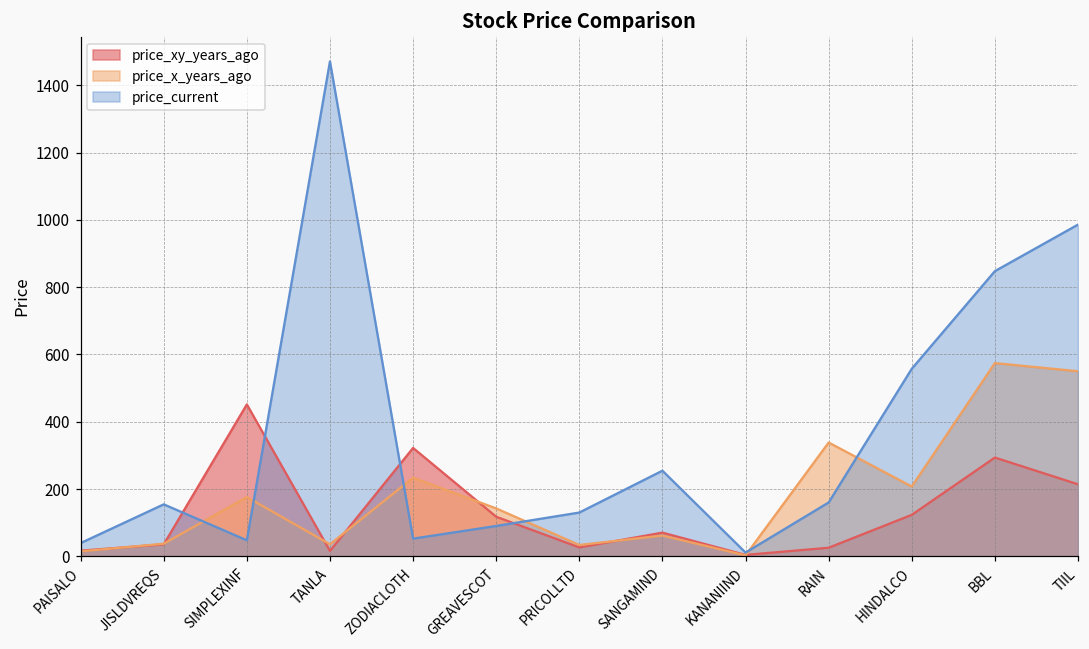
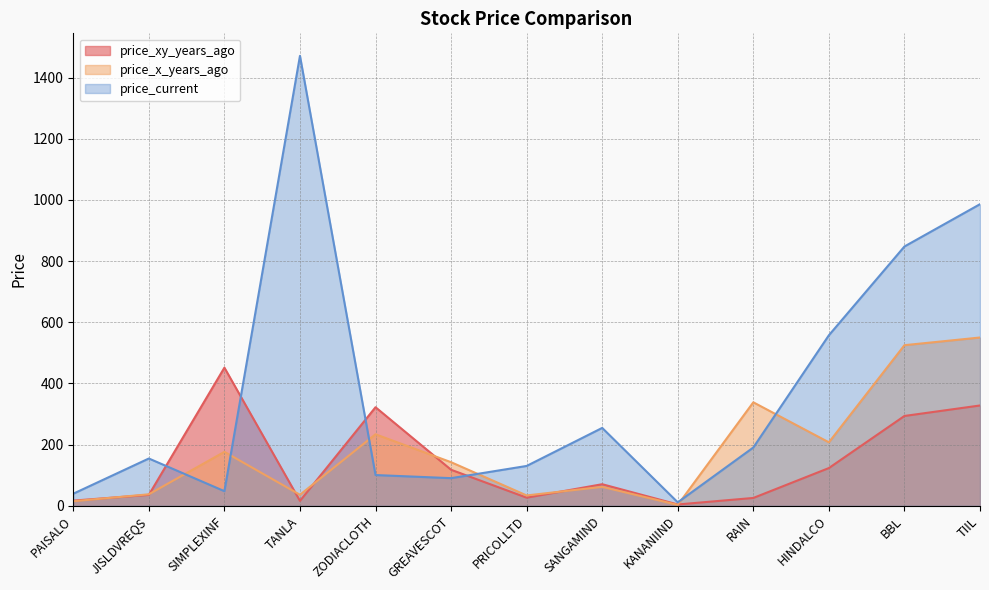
  {
    "price_xy_years_ago": {
      "SIMPLEXINF": 450,
      "TANLA": 20,
      "ZODIACLOTH": 320,
      "GREAVESCOT": 120,
      "SANGAMIND": 70,
      "RAIN": 30,
      "HINDALCO": 120,
      "BBL": 290,
-     "TIIL": 210
+     "TIIL": 330
    },
    "price_x_years_ago": {
      "SIMPLEXINF": 180,
      "TANLA": 40,
      "ZODIACLOTH": 230,
      "GREAVESCOT": 140,
      "SANGAMIND": 60,
      "RAIN": 340,
      "HINDALCO": 210,
-     "BBL": 570,
+     "BBL": 520,
      "TIIL": 550
    },
    "price_current": {
      "PAISALO": 40,
      "JISLDVREQS": 150,
      "SIMPLEXINF": 50,
      "TANLA": 1470,
-     "ZODIACLOTH": 50,
+     "ZODIACLOTH": 100,
      "GREAVESCOT": 90,
      "PRICOLLTD": 130,
      "SANGAMIND": 250,
-     "RAIN": 160,
+     "RAIN": 190,
      "HINDALCO": 560,
      "BBL": 850,
      "TIIL": 990
    }
  }
